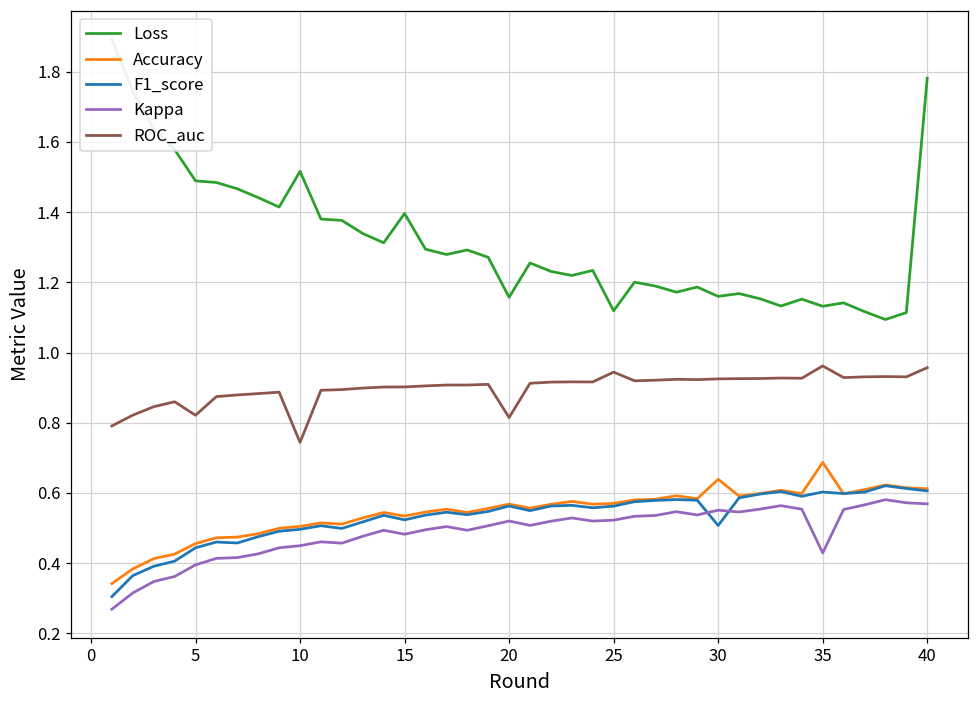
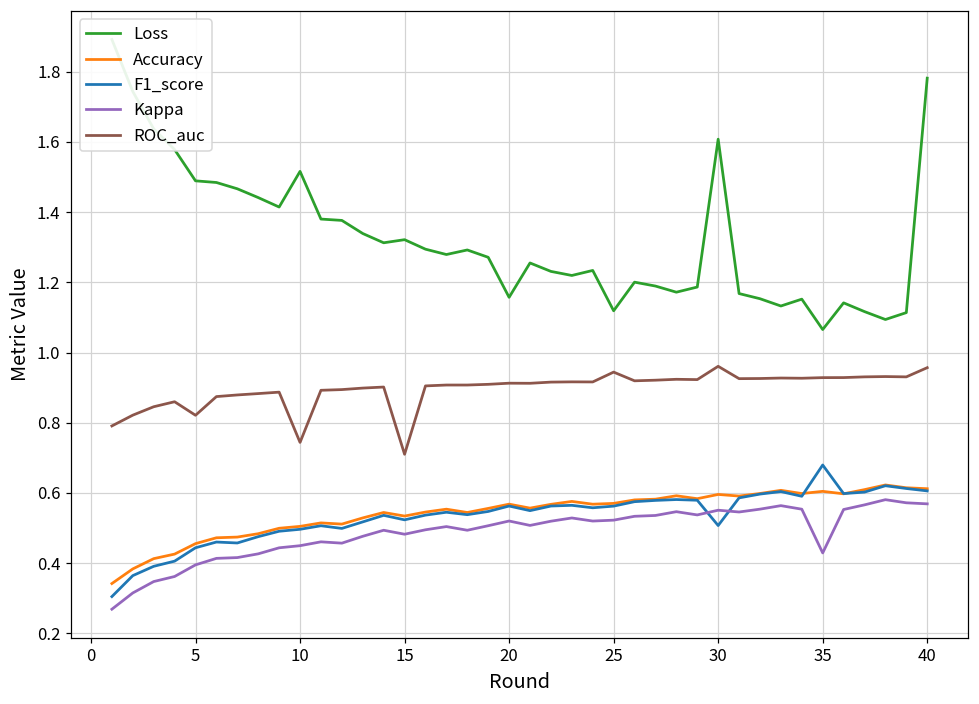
  {
    "Loss": {
      "5": 1.49,
      "10": 1.52,
-     "15": 1.40,
+     "15": 1.32,
      "20": 1.16,
      "25": 1.12,
-     "30": 1.16,
-     "35": 1.13,
+     "30": 1.61,
+     "35": 1.07,
      "40": 1.78
    },
    "Accuracy": {
      "5": 0.46,
      "10": 0.50,
      "15": 0.53,
-     "30": 0.64,
-     "35": 0.69
+     "30": 0.60,
+     "35": 0.60
    },
    "F1_score": {
      "5": 0.44,
      "10": 0.50,
      "15": 0.52,
      "30": 0.51,
-     "35": 0.60
+     "35": 0.68
    },
    "Kappa": {
      "5": 0.39,
      "10": 0.45,
      "15": 0.48,
      "20": 0.52,
      "25": 0.52,
      "30": 0.55,
      "35": 0.43,
      "40": 0.57
    },
    "ROC_auc": {
      "5": 0.82,
      "10": 0.74,
-     "15": 0.90,
-     "20": 0.81,
+     "15": 0.71,
+     "20": 0.91,
      "25": 0.94,
-     "30": 0.92,
-     "35": 0.96,
+     "30": 0.96,
+     "35": 0.93,
      "40": 0.96
    }
  }
